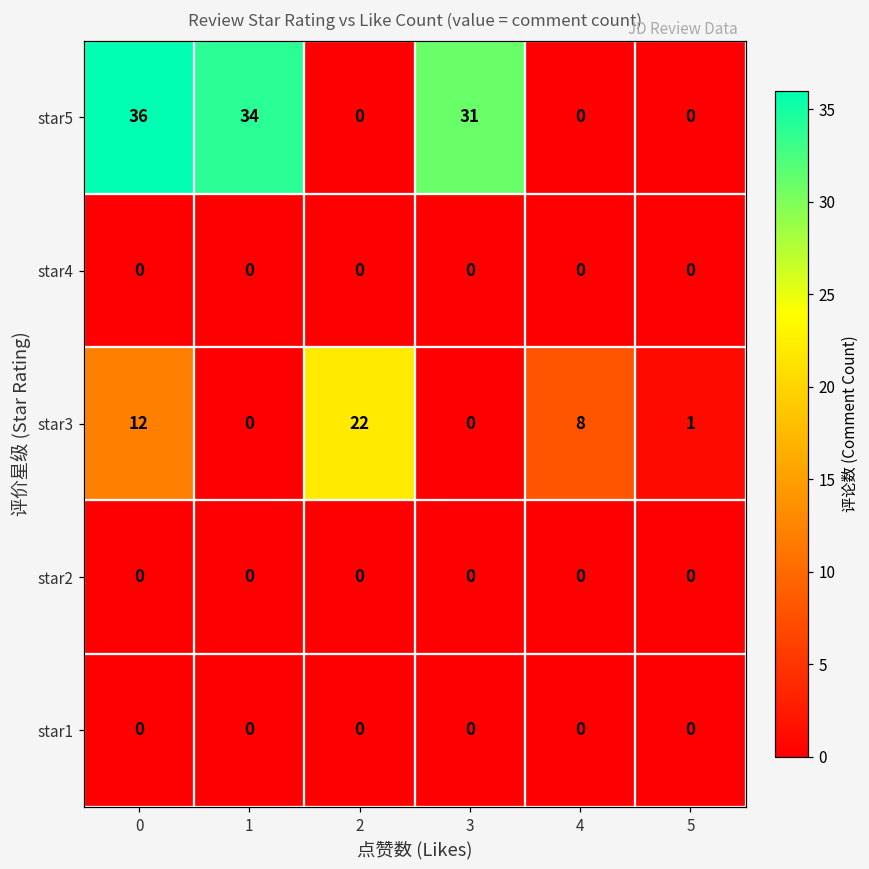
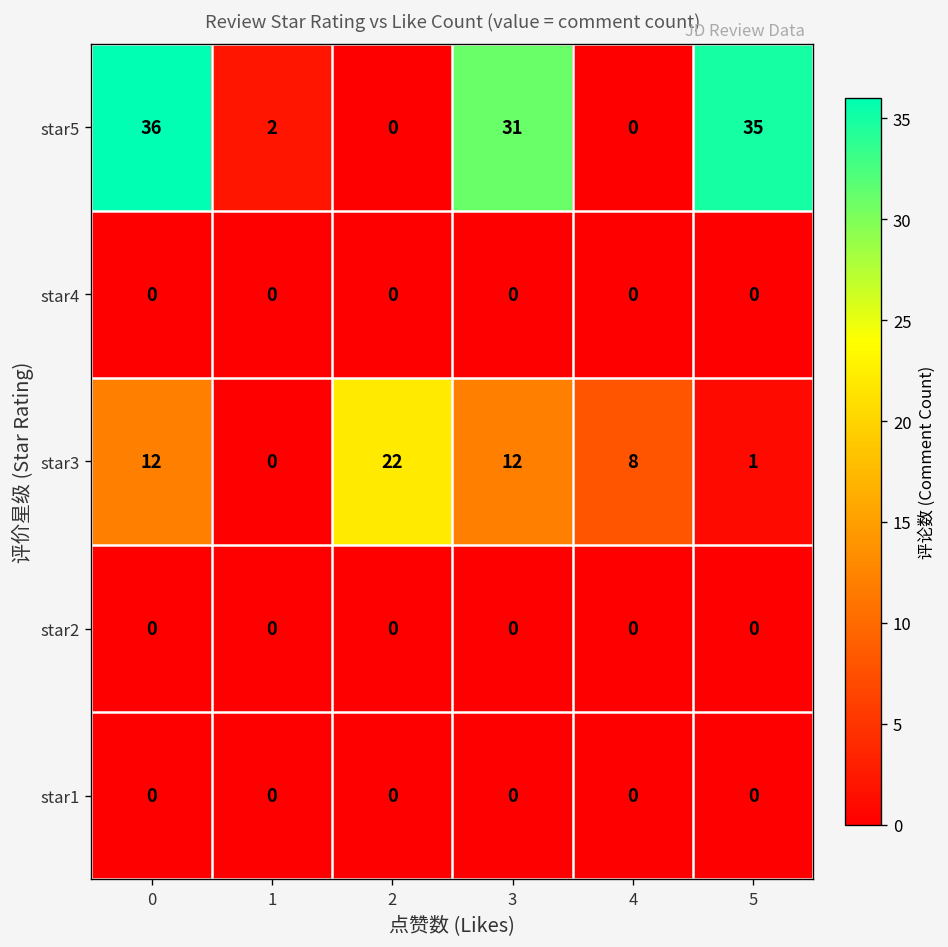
  {
    "star5": {
      "0": 36,
-     "1": 34,
+     "1": 2,
      "2": 0,
      "3": 31,
      "4": 0,
-     "5": 0
+     "5": 35
    },
    "star4": {
      "0": 0,
      "1": 0,
      "2": 0,
      "3": 0,
      "4": 0,
      "5": 0
    },
    "star3": {
      "0": 12,
      "1": 0,
      "2": 22,
-     "3": 0,
+     "3": 12,
      "4": 8,
      "5": 1
    },
    "star2": {
      "0": 0,
      "1": 0,
      "2": 0,
      "3": 0,
      "4": 0,
      "5": 0
    },
    "star1": {
      "0": 0,
      "1": 0,
      "2": 0,
      "3": 0,
      "4": 0,
      "5": 0
    }
  }
